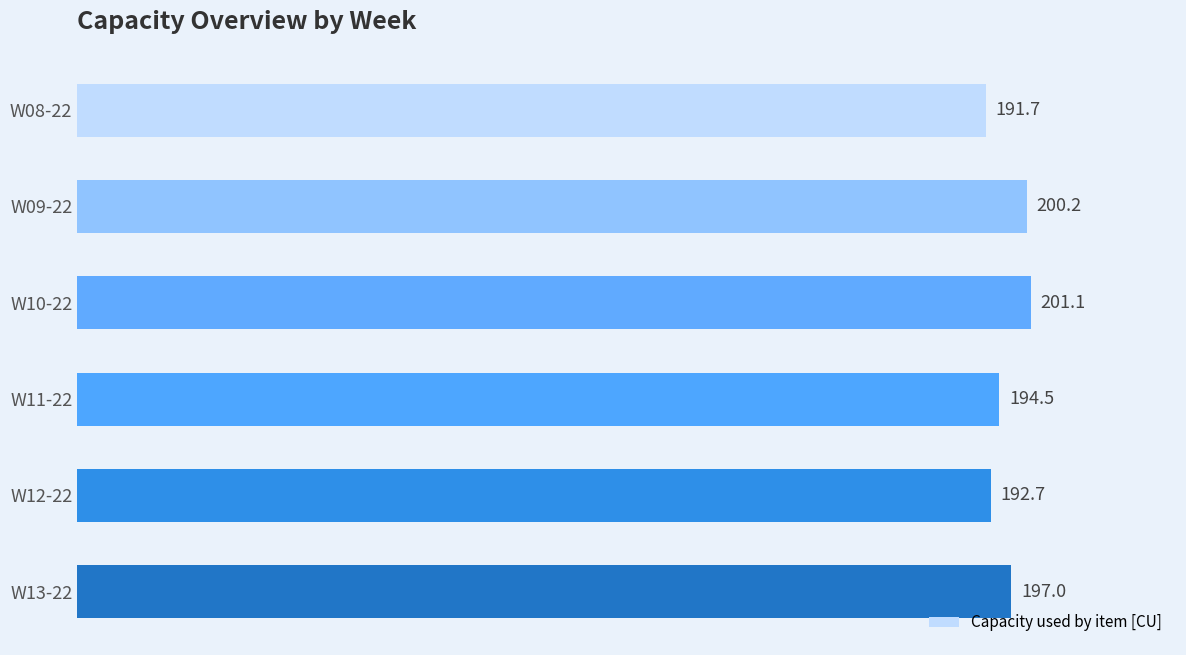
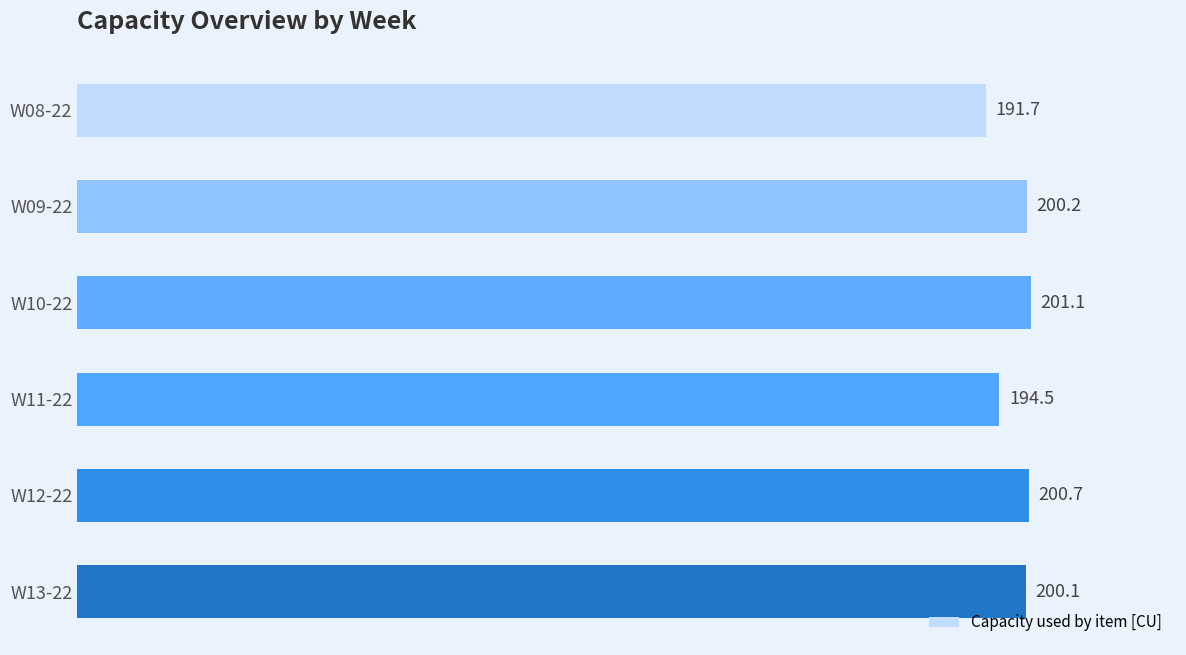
  {
    "W08-22": 191.7,
    "W09-22": 200.2,
    "W10-22": 201.1,
    "W11-22": 194.5,
-   "W12-22": 192.7,
-   "W13-22": 197.0
+   "W12-22": 200.7,
+   "W13-22": 200.1
  }
